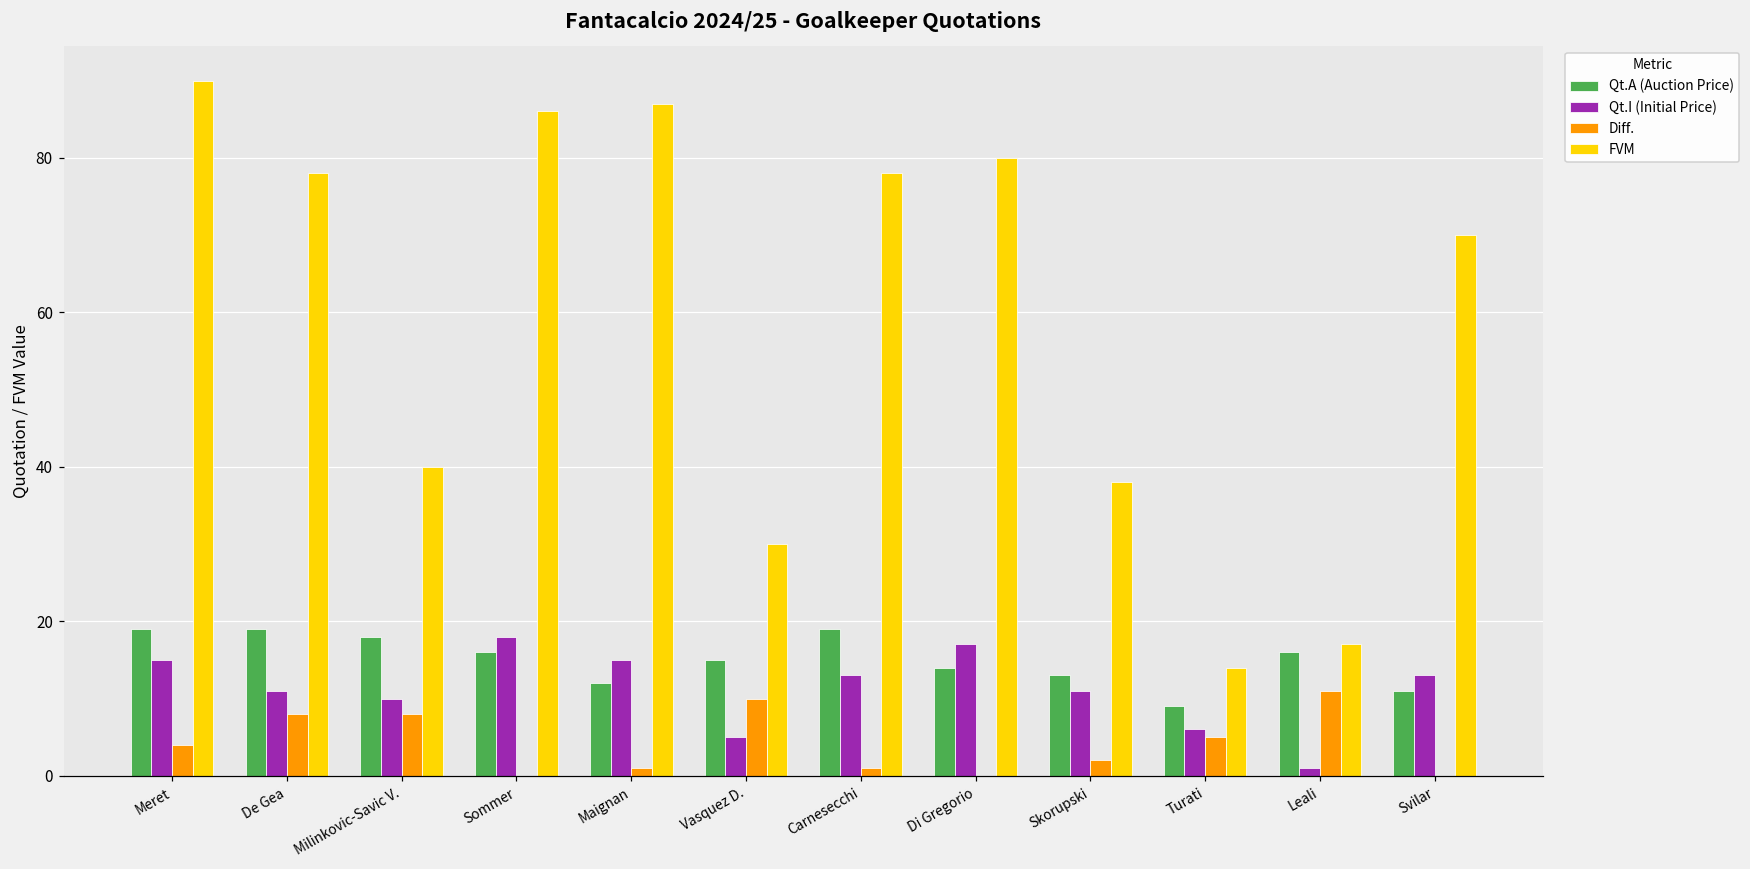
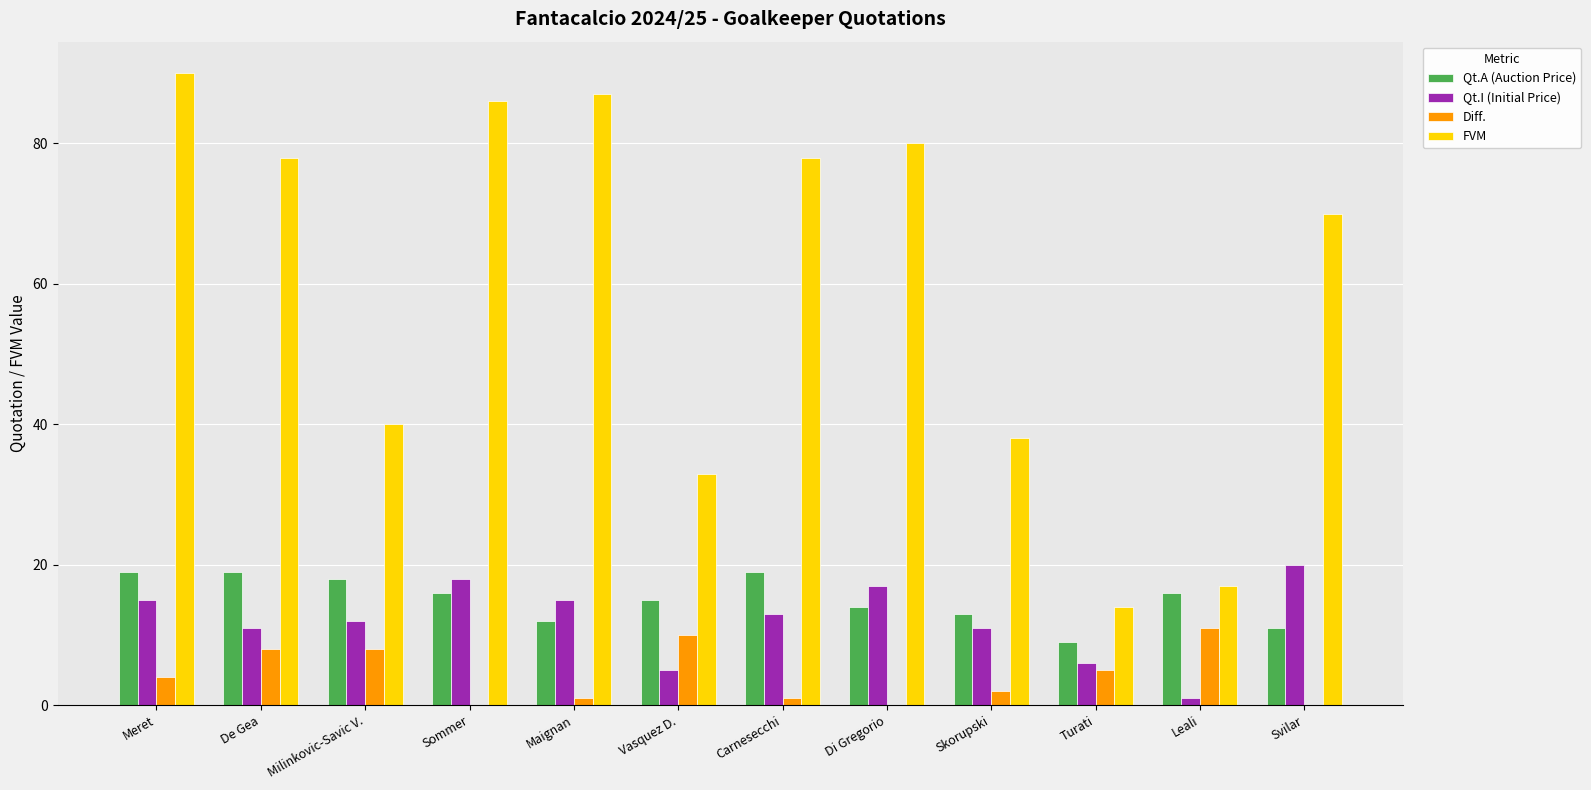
  {
    "Qt.A (Auction Price)": {
      "Meret": 19,
      "De Gea": 19,
      "Milinkovic-Savic V.": 18,
      "Sommer": 16,
      "Maignan": 12,
      "Vasquez D.": 15,
      "Carnesecchi": 19,
      "Di Gregorio": 14,
      "Skorupski": 13,
      "Turati": 9,
      "Leali": 16,
      "Svilar": 11
    },
    "Qt.I (Initial Price)": {
      "Meret": 15,
      "De Gea": 11,
-     "Milinkovic-Savic V.": 10,
+     "Milinkovic-Savic V.": 12,
      "Sommer": 18,
      "Maignan": 15,
      "Vasquez D.": 5,
      "Carnesecchi": 13,
      "Di Gregorio": 17,
      "Skorupski": 11,
      "Turati": 6,
      "Leali": 1,
-     "Svilar": 13
+     "Svilar": 20
    },
    "Diff.": {
      "Meret": 4,
      "De Gea": 8,
      "Milinkovic-Savic V.": 8,
      "Sommer": 0,
      "Maignan": 1,
      "Vasquez D.": 10,
      "Carnesecchi": 1,
      "Di Gregorio": 0,
      "Skorupski": 2,
      "Turati": 5,
      "Leali": 11,
      "Svilar": 0
    },
    "FVM": {
      "Meret": 90,
      "De Gea": 78,
      "Milinkovic-Savic V.": 40,
      "Sommer": 86,
      "Maignan": 87,
-     "Vasquez D.": 30,
+     "Vasquez D.": 33,
      "Carnesecchi": 78,
      "Di Gregorio": 80,
      "Skorupski": 38,
      "Turati": 14,
      "Leali": 17,
      "Svilar": 70
    }
  }
